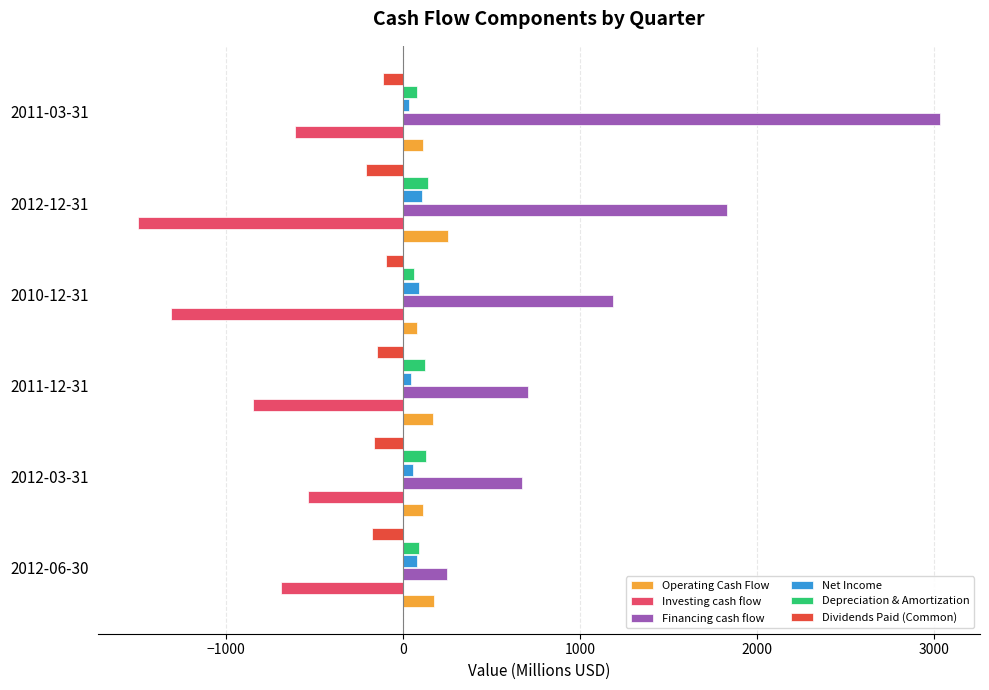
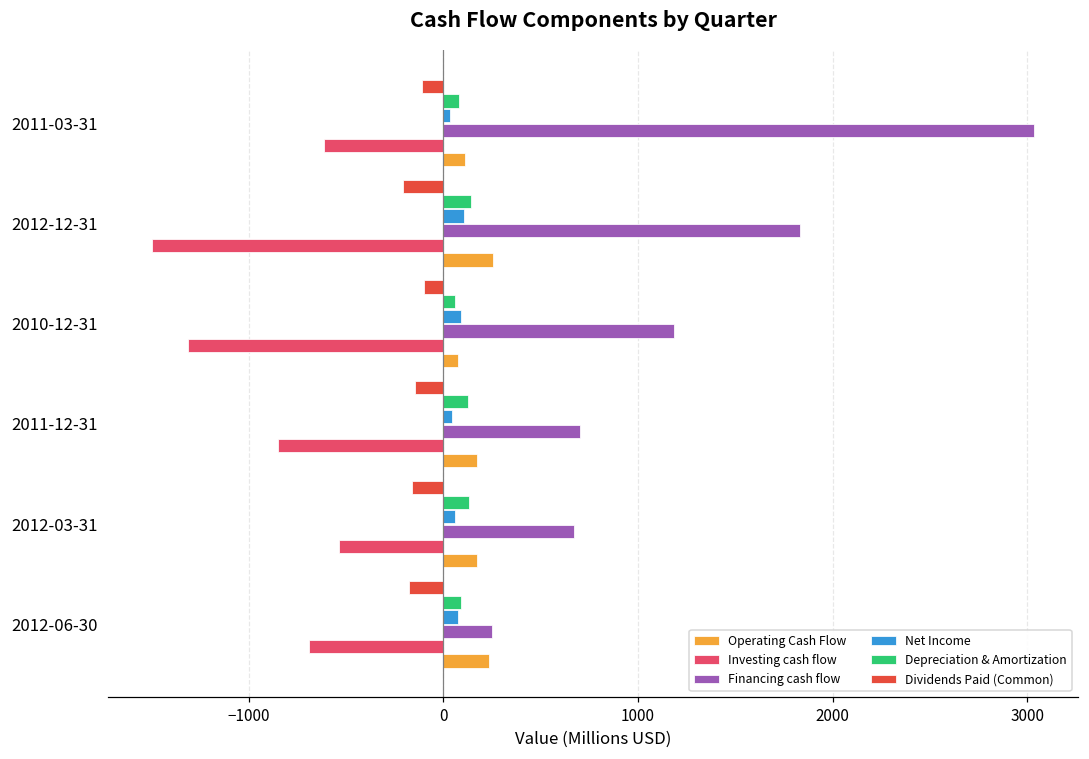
  {
    "Operating Cash Flow": {
      "2011-03-31": 110,
      "2012-12-31": 250,
      "2010-12-31": 80,
      "2011-12-31": 170,
-     "2012-03-31": 110,
-     "2012-06-30": 180
+     "2012-03-31": 170,
+     "2012-06-30": 230
    },
    "Financing cash flow": {
      "2011-03-31": 3030,
      "2012-12-31": 1830,
      "2010-12-31": 1190,
      "2011-12-31": 700,
      "2012-03-31": 670,
      "2012-06-30": 250
    },
    "Net Income": {
      "2011-03-31": 30,
      "2012-12-31": 110,
      "2010-12-31": 90,
      "2011-12-31": 40,
      "2012-03-31": 60,
      "2012-06-30": 80
    },
    "Depreciation & Amortization": {
      "2011-03-31": 80,
      "2012-12-31": 140,
      "2010-12-31": 60,
      "2011-12-31": 130,
      "2012-03-31": 130,
      "2012-06-30": 90
    }
  }
